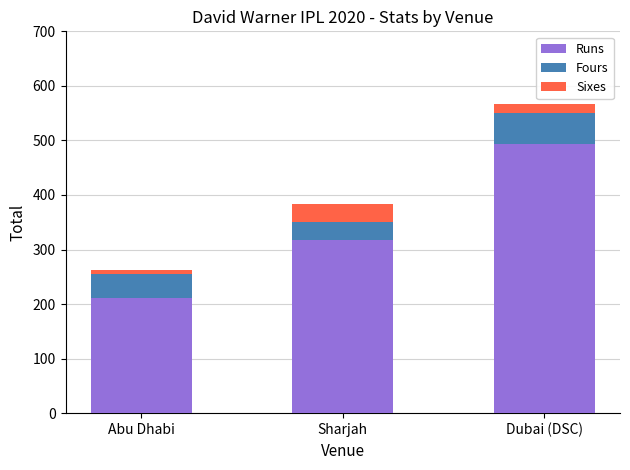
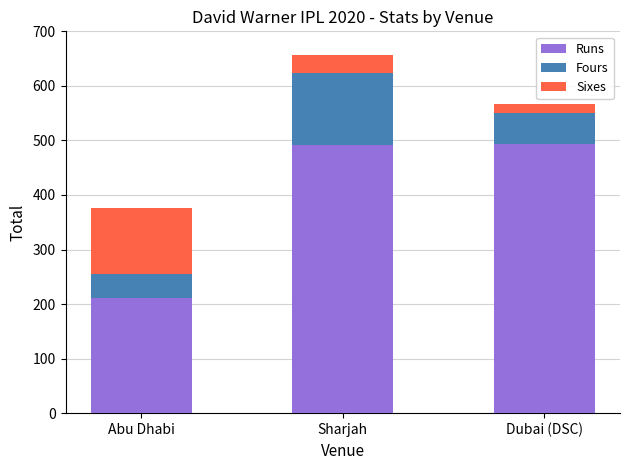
  {
    "Runs": {
      "Abu Dhabi": 210,
-     "Sharjah": 320,
+     "Sharjah": 490,
      "Dubai (DSC)": 490
    },
    "Fours": {
      "Abu Dhabi": 40,
-     "Sharjah": 30,
+     "Sharjah": 130,
      "Dubai (DSC)": 60
    },
    "Sixes": {
-     "Abu Dhabi": 10,
+     "Abu Dhabi": 120,
      "Sharjah": 30,
      "Dubai (DSC)": 20
    }
  }
